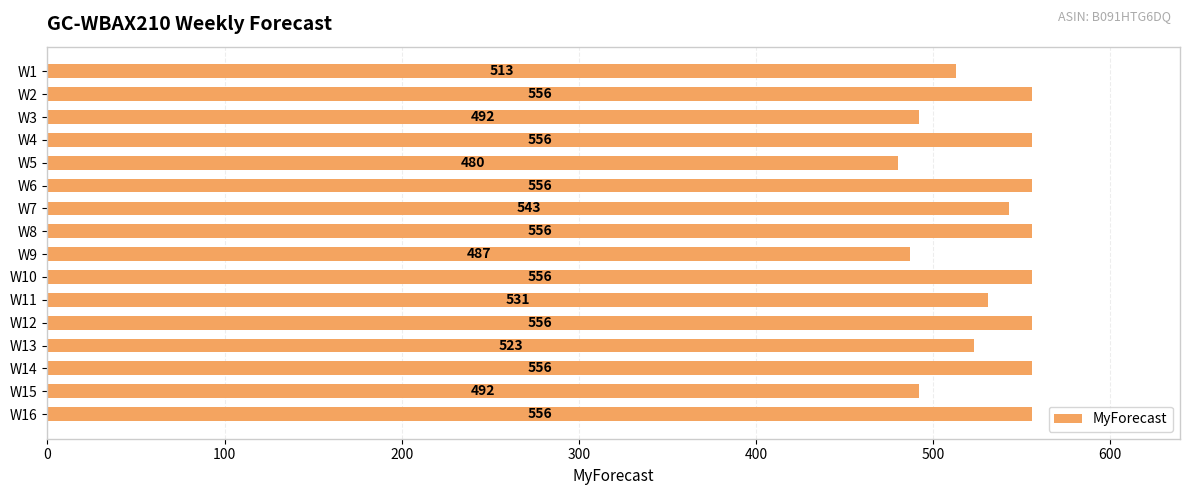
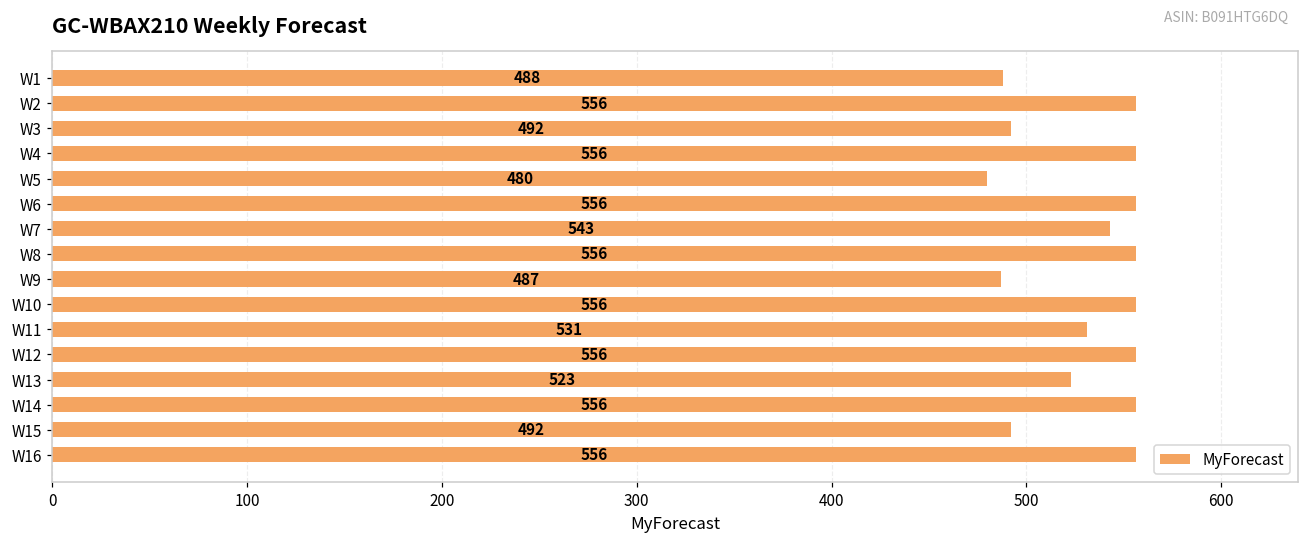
  {
-   "W1": 513,
+   "W1": 488,
    "W2": 556,
    "W3": 492,
    "W4": 556,
    "W5": 480,
    "W6": 556,
    "W7": 543,
    "W8": 556,
    "W9": 487,
    "W10": 556,
    "W11": 531,
    "W12": 556,
    "W13": 523,
    "W14": 556,
    "W15": 492,
    "W16": 556
  }
